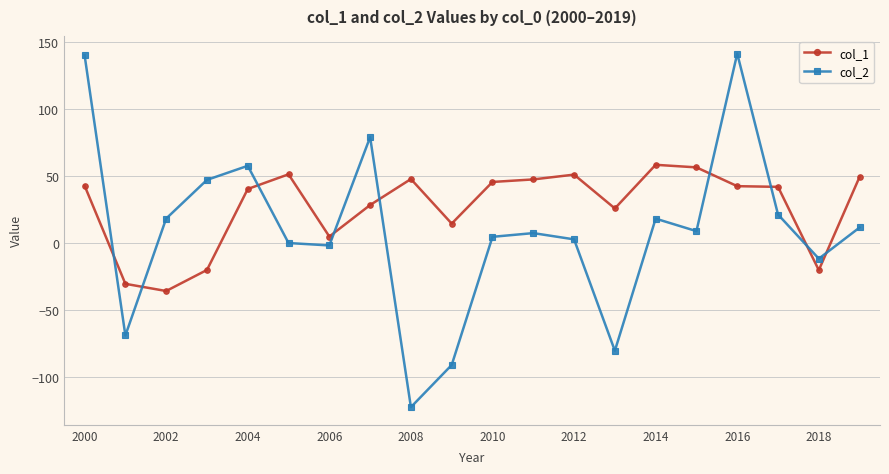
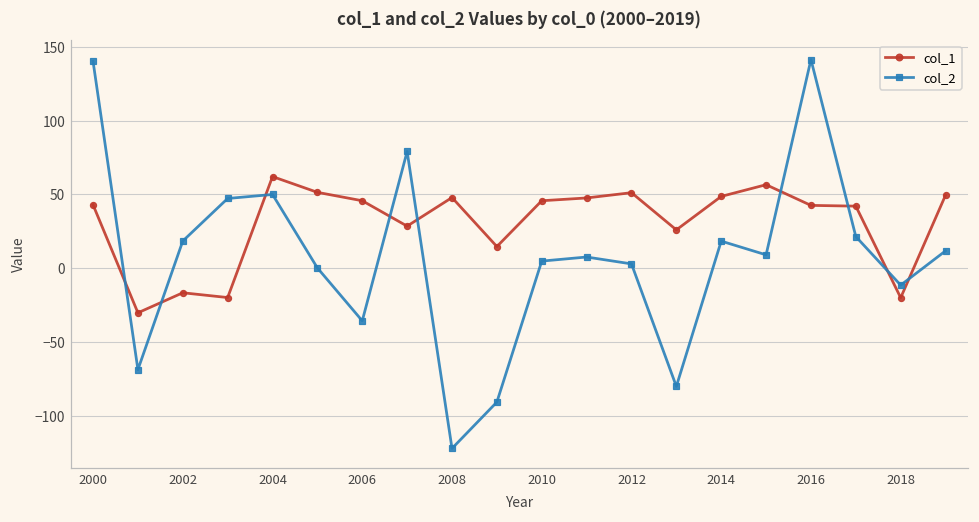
  {
    "col_1": {
      "2000": 43,
-     "2002": -36,
-     "2004": 40,
-     "2006": 5,
+     "2002": -17,
+     "2004": 62,
+     "2006": 46,
      "2008": 48,
      "2010": 46,
      "2012": 51,
-     "2014": 58,
+     "2014": 49,
      "2016": 43,
      "2018": -20
    },
    "col_2": {
      "2000": 140,
      "2002": 18,
-     "2004": 58,
-     "2006": -2,
+     "2004": 50,
+     "2006": -36,
      "2008": -122,
      "2010": 5,
      "2012": 3,
      "2014": 18,
      "2016": 141,
      "2018": -12
    }
  }
